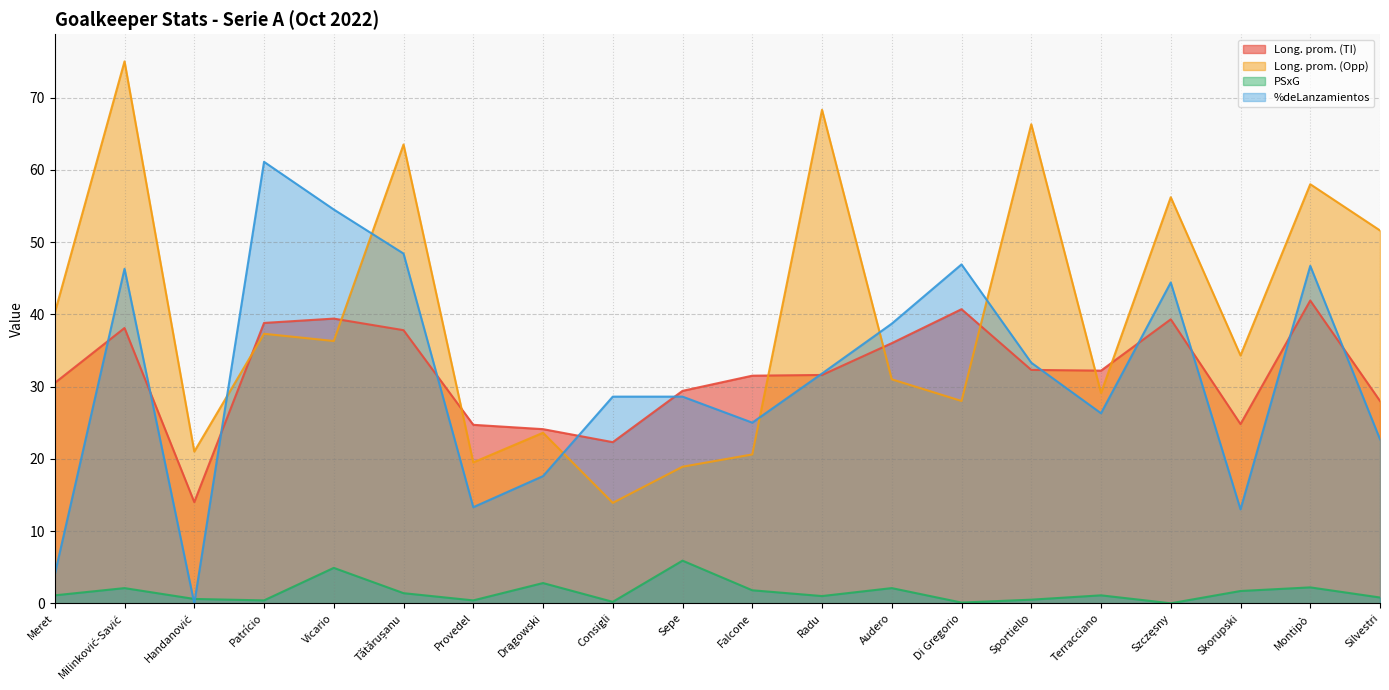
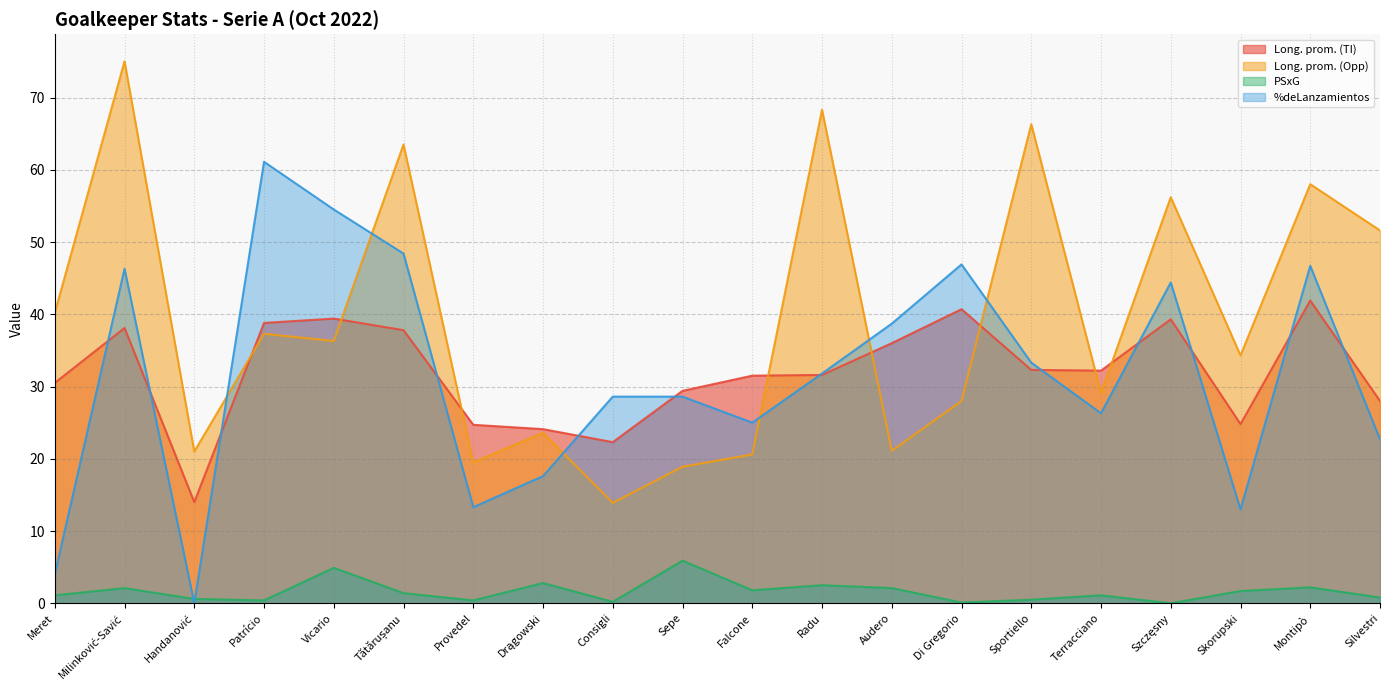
  {
    "Long. prom. (TI)": {
      "Meret": 31,
      "Milinković-Savić": 38,
      "Handanović": 14,
      "Patrício": 39,
      "Vicario": 39,
      "Tătărușanu": 38,
      "Provedel": 25,
      "Drągowski": 24,
      "Consigli": 22,
      "Sepe": 29,
      "Falcone": 32,
      "Audero": 36,
      "Di Gregorio": 41,
      "Sportiello": 32,
      "Terracciano": 32,
      "Szczęsny": 39,
      "Skorupski": 25,
      "Montipò": 42,
      "Silvestri": 28
    },
    "Long. prom. (Opp)": {
      "Meret": 40,
      "Milinković-Savić": 75,
      "Handanović": 21,
      "Patrício": 37,
      "Vicario": 36,
      "Tătărușanu": 64,
      "Provedel": 20,
      "Drągowski": 24,
      "Consigli": 14,
      "Sepe": 19,
      "Falcone": 21,
      "Radu": 68,
-     "Audero": 31,
+     "Audero": 21,
      "Di Gregorio": 28,
      "Sportiello": 66,
      "Terracciano": 29,
      "Szczęsny": 56,
      "Skorupski": 34,
      "Montipò": 58,
      "Silvestri": 52
    },
    "PSxG": {
      "Meret": 1,
      "Milinković-Savić": 2,
      "Handanović": 1,
      "Patrício": 0,
      "Vicario": 5,
      "Tătărușanu": 1,
      "Provedel": 0,
      "Drągowski": 3,
      "Consigli": 0,
      "Sepe": 6,
      "Falcone": 2,
-     "Radu": 1,
+     "Radu": 3,
      "Audero": 2,
      "Di Gregorio": 0,
      "Sportiello": 1,
      "Terracciano": 1,
      "Szczęsny": 0,
      "Skorupski": 2,
      "Montipò": 2,
      "Silvestri": 1
    },
    "%deLanzamientos": {
      "Meret": 4,
      "Milinković-Savić": 46,
      "Handanović": 0,
      "Patrício": 61,
      "Vicario": 55,
      "Tătărușanu": 48,
      "Provedel": 13,
      "Drągowski": 18,
      "Consigli": 29,
      "Sepe": 29,
      "Falcone": 25,
      "Audero": 39,
      "Di Gregorio": 47,
      "Sportiello": 33,
      "Terracciano": 26,
      "Szczęsny": 44,
      "Skorupski": 13,
      "Montipò": 47,
      "Silvestri": 23
    }
  }
